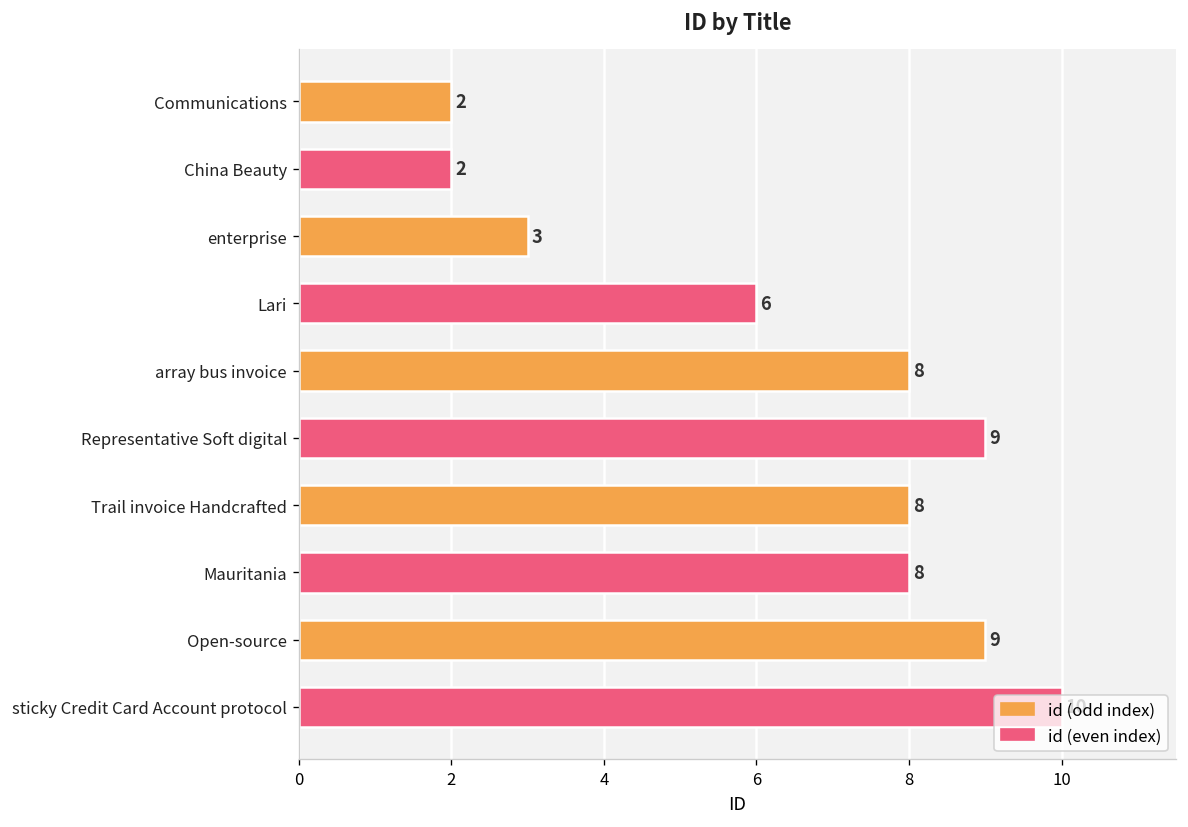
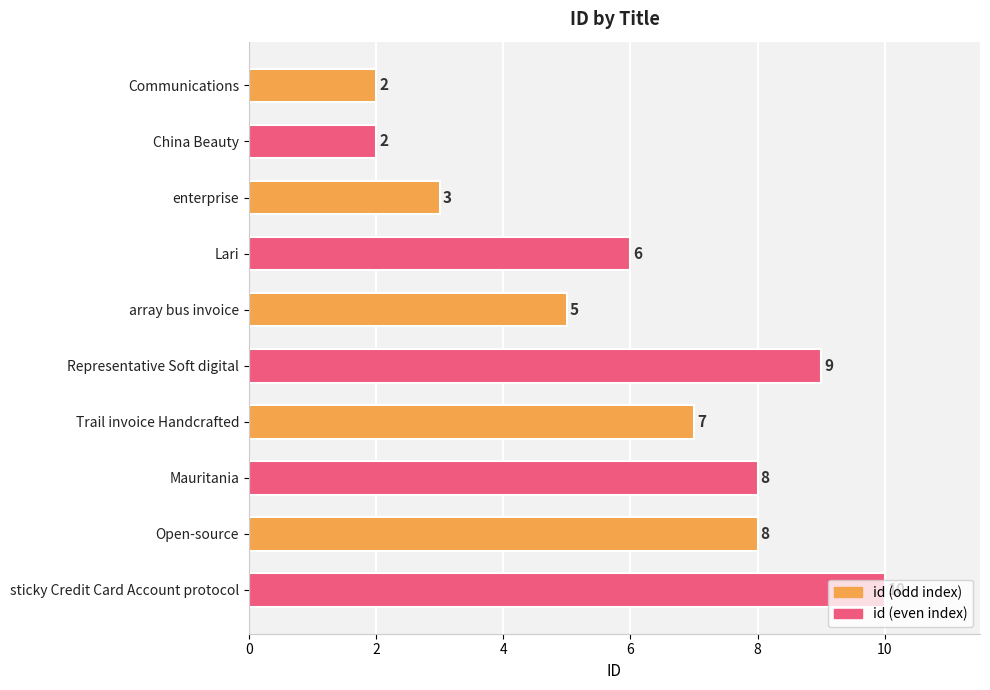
  {
    "Communications": 2,
    "China Beauty": 2,
    "enterprise": 3,
    "Lari": 6,
-   "array bus invoice": 8,
+   "array bus invoice": 5,
    "Representative Soft digital": 9,
-   "Trail invoice Handcrafted": 8,
+   "Trail invoice Handcrafted": 7,
    "Mauritania": 8,
-   "Open-source": 9
+   "Open-source": 8
  }
